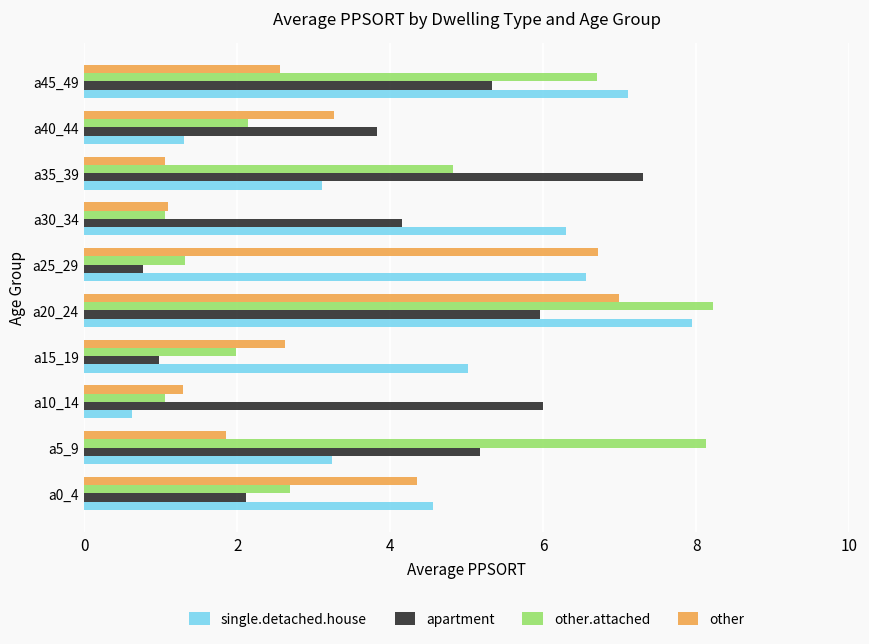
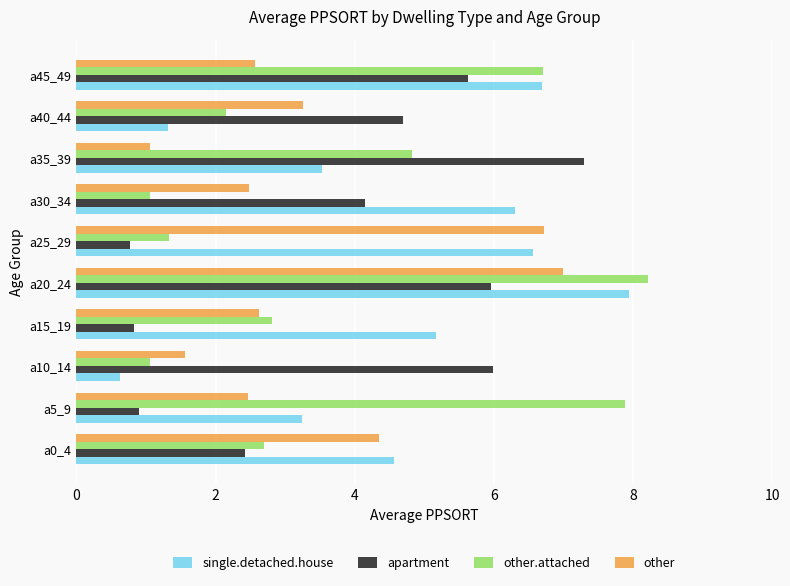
  {
    "single.detached.house": {
-     "a45_49": 7.1,
+     "a45_49": 6.7,
      "a40_44": 1.3,
-     "a35_39": 3.1,
+     "a35_39": 3.5,
      "a30_34": 6.3,
      "a25_29": 6.6,
      "a20_24": 7.9,
-     "a15_19": 5.0,
+     "a15_19": 5.2,
      "a10_14": 0.6,
      "a5_9": 3.2,
      "a0_4": 4.6
    },
    "apartment": {
-     "a45_49": 5.3,
-     "a40_44": 3.8,
+     "a45_49": 5.6,
+     "a40_44": 4.7,
      "a35_39": 7.3,
      "a30_34": 4.2,
      "a25_29": 0.8,
      "a20_24": 6.0,
-     "a15_19": 1.0,
+     "a15_19": 0.8,
      "a10_14": 6.0,
-     "a5_9": 5.2,
-     "a0_4": 2.1
+     "a5_9": 0.9,
+     "a0_4": 2.4
    },
    "other.attached": {
      "a45_49": 6.7,
      "a40_44": 2.1,
      "a35_39": 4.8,
      "a30_34": 1.1,
      "a25_29": 1.3,
      "a20_24": 8.2,
-     "a15_19": 2.0,
+     "a15_19": 2.8,
      "a10_14": 1.1,
-     "a5_9": 8.1,
+     "a5_9": 7.9,
      "a0_4": 2.7
    },
    "other": {
      "a45_49": 2.6,
      "a40_44": 3.3,
      "a35_39": 1.1,
-     "a30_34": 1.1,
+     "a30_34": 2.5,
      "a25_29": 6.7,
      "a20_24": 7.0,
      "a15_19": 2.6,
-     "a10_14": 1.3,
-     "a5_9": 1.9,
+     "a10_14": 1.6,
+     "a5_9": 2.5,
      "a0_4": 4.4
    }
  }
